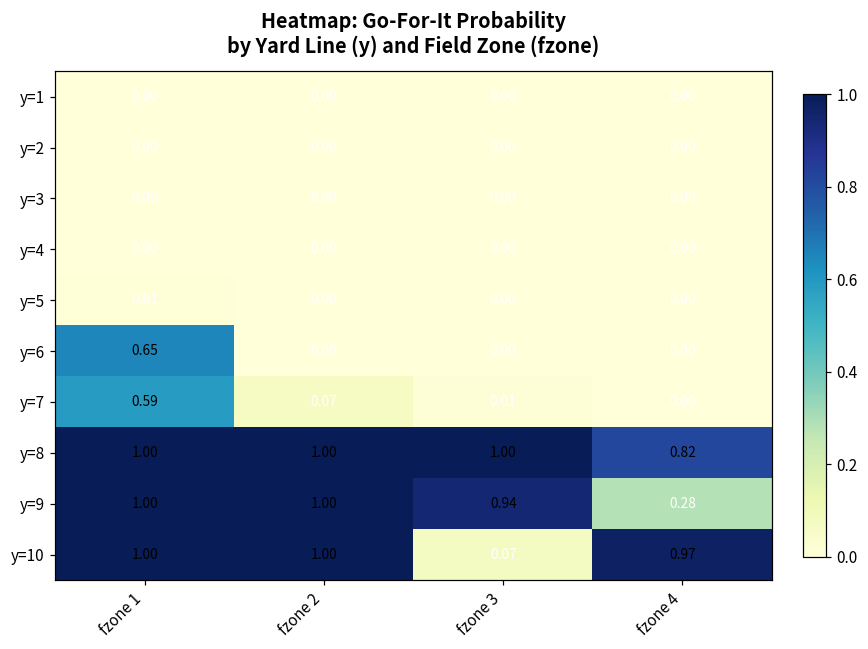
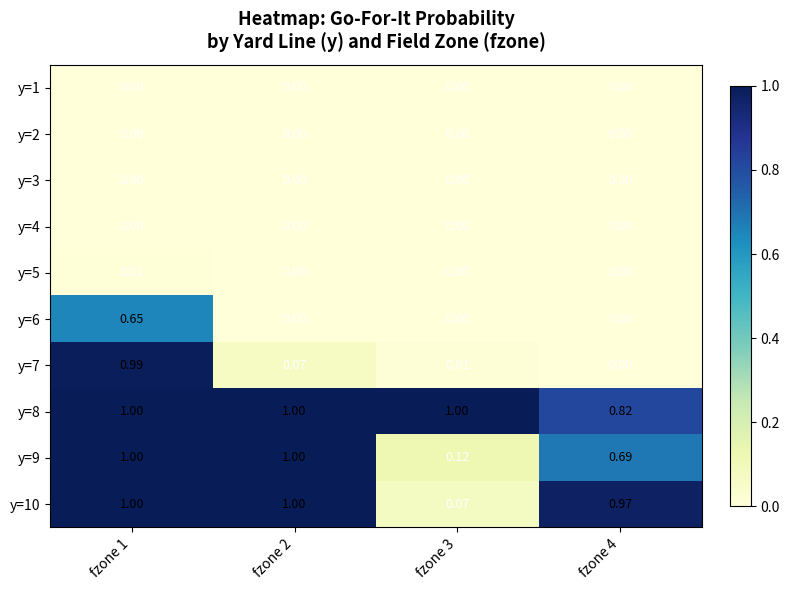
  {
    "y=6": {
      "fzone 1": 0.65
    },
    "y=7": {
-     "fzone 1": 0.59,
+     "fzone 1": 0.99,
      "fzone 2": 0.07
    },
    "y=8": {
      "fzone 1": 1.00,
      "fzone 2": 1.00,
      "fzone 3": 1.00,
      "fzone 4": 0.82
    },
    "y=9": {
      "fzone 1": 1.00,
      "fzone 2": 1.00,
-     "fzone 3": 0.94,
-     "fzone 4": 0.28
+     "fzone 3": 0.12,
+     "fzone 4": 0.69
    },
    "y=10": {
      "fzone 1": 1.00,
      "fzone 2": 1.00,
      "fzone 3": 0.07,
      "fzone 4": 0.97
    }
  }
